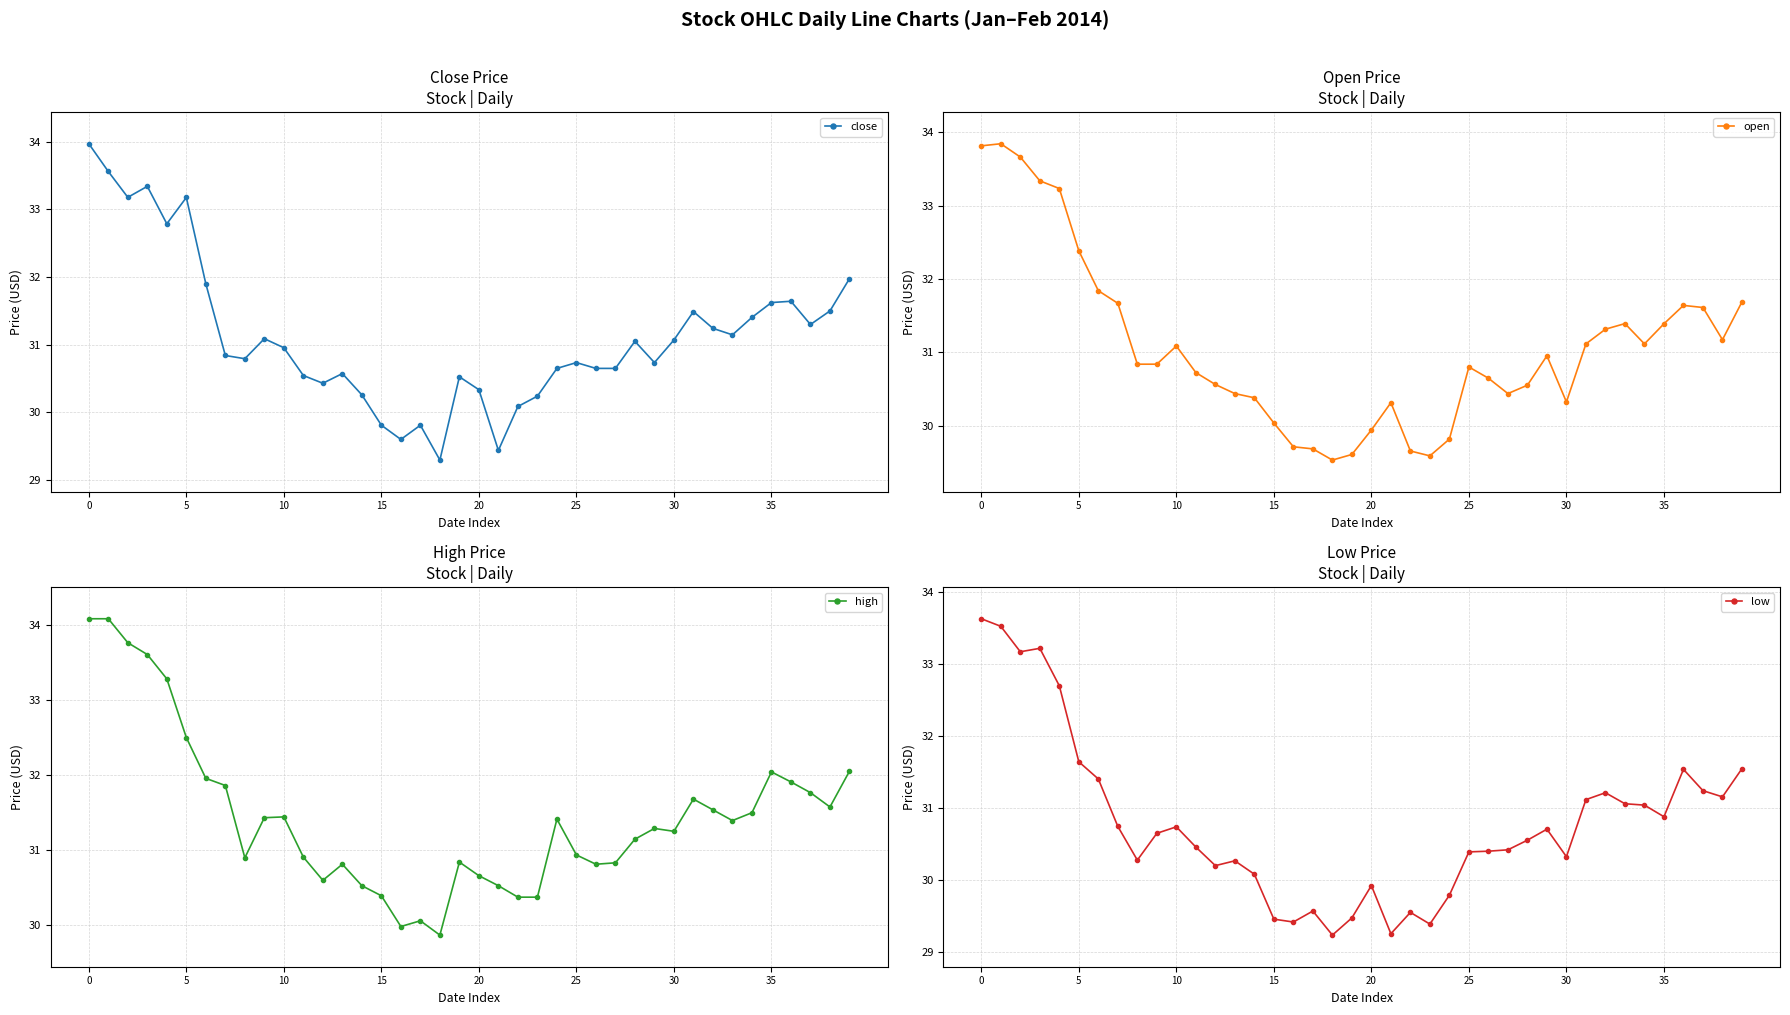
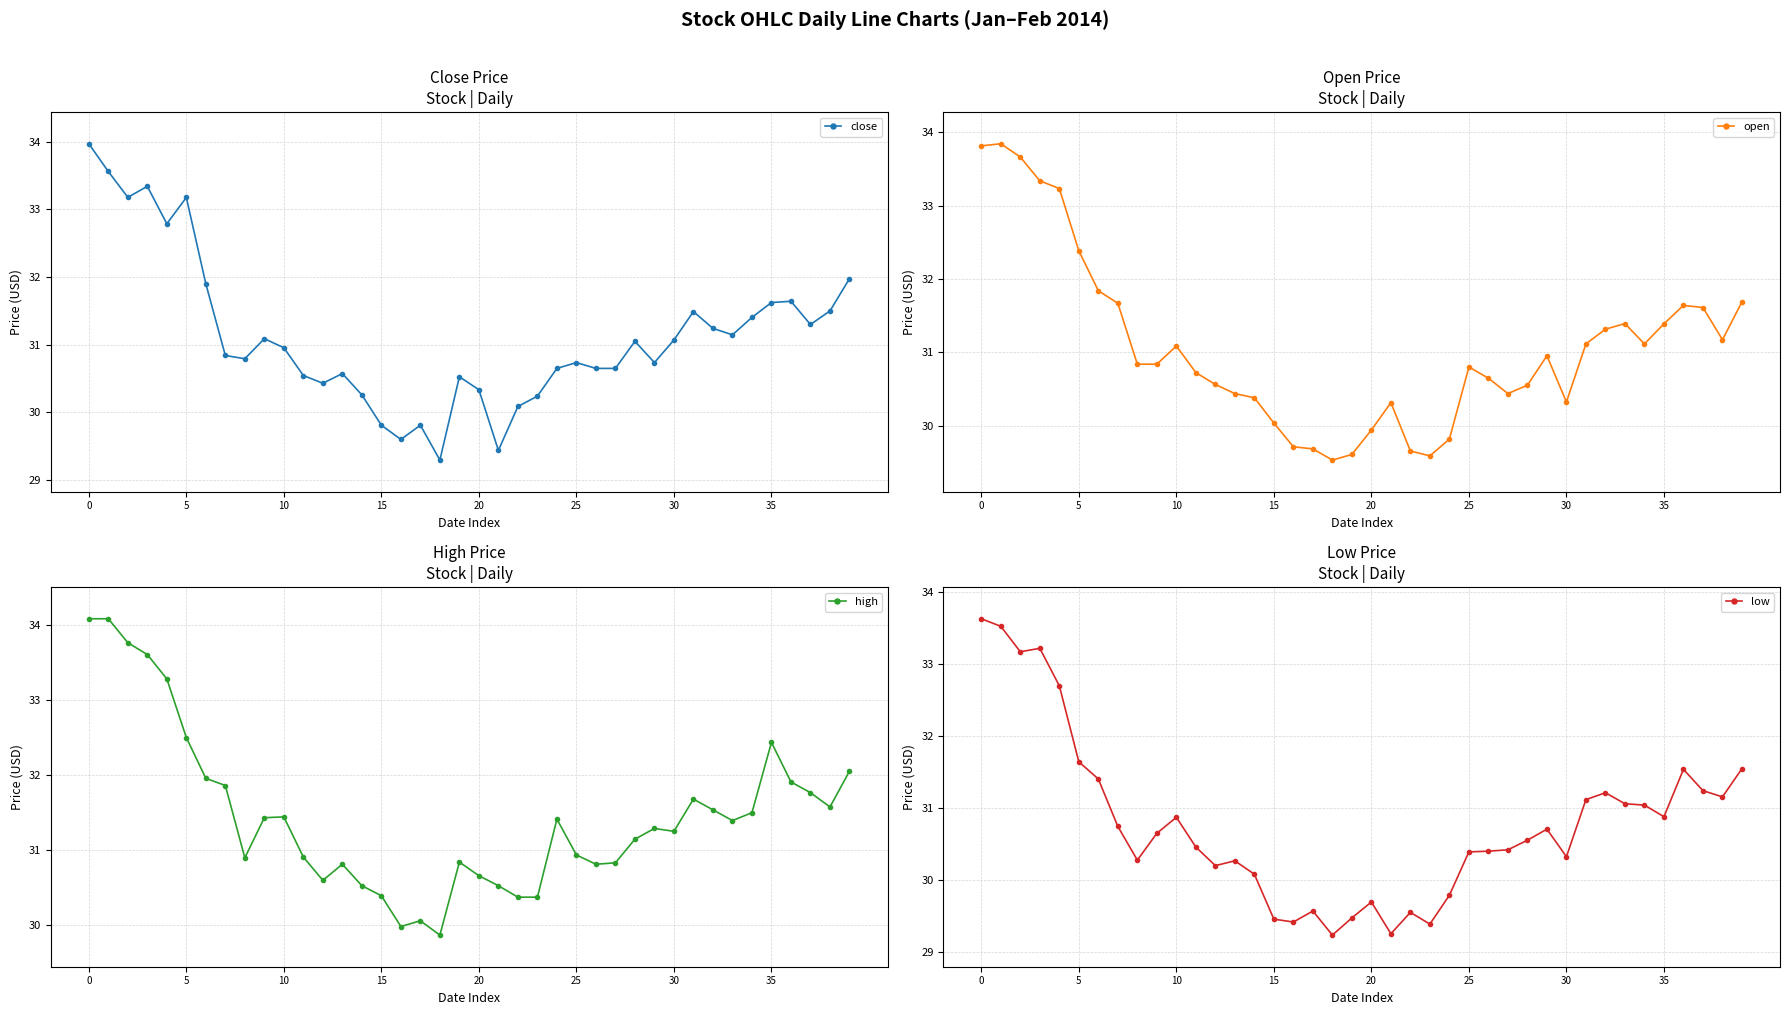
  {
    "Close Price Stock | Daily": {
      "0": 34.0,
      "5": 33.2,
      "10": 31.0,
      "15": 29.8,
      "20": 30.3,
      "25": 30.7,
      "30": 31.1,
      "35": 31.6
    },
    "Open Price Stock | Daily": {
      "0": 33.8,
      "5": 32.4,
      "10": 31.1,
      "15": 30.0,
      "20": 29.9,
      "25": 30.8,
      "30": 30.3,
      "35": 31.4
    },
    "High Price Stock | Daily": {
      "0": 34.1,
      "5": 32.5,
      "10": 31.4,
      "15": 30.4,
      "20": 30.7,
      "25": 30.9,
      "30": 31.3,
-     "35": 32.0
+     "35": 32.4
    },
    "Low Price Stock | Daily": {
      "0": 33.6,
      "5": 31.6,
-     "10": 30.7,
+     "10": 30.9,
      "15": 29.5,
-     "20": 29.9,
+     "20": 29.7,
      "25": 30.4,
      "30": 30.3,
      "35": 30.9
    }
  }
